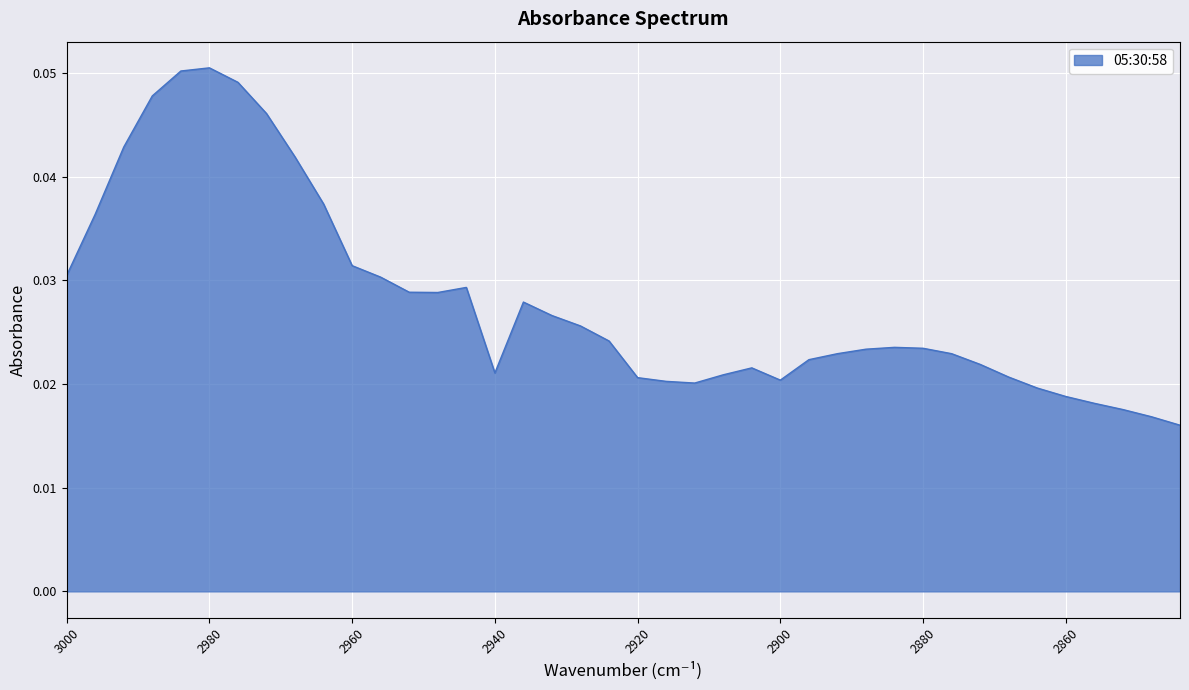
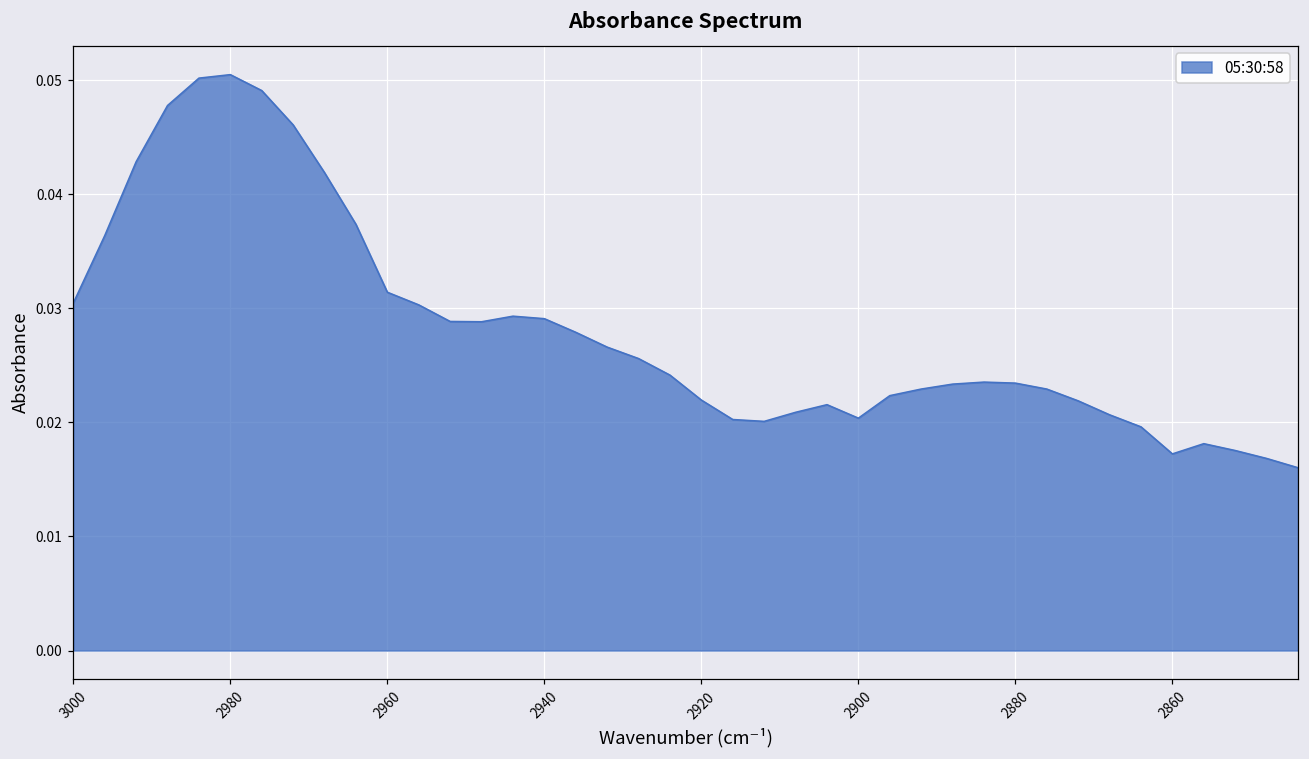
  {
    "3000": 0.0305,
    "2980": 0.0505,
    "2960": 0.0314,
-   "2940": 0.0211,
-   "2920": 0.0206,
+   "2940": 0.0291,
+   "2920": 0.0220,
    "2900": 0.0204,
    "2880": 0.0234,
-   "2860": 0.0188
+   "2860": 0.0172
  }
